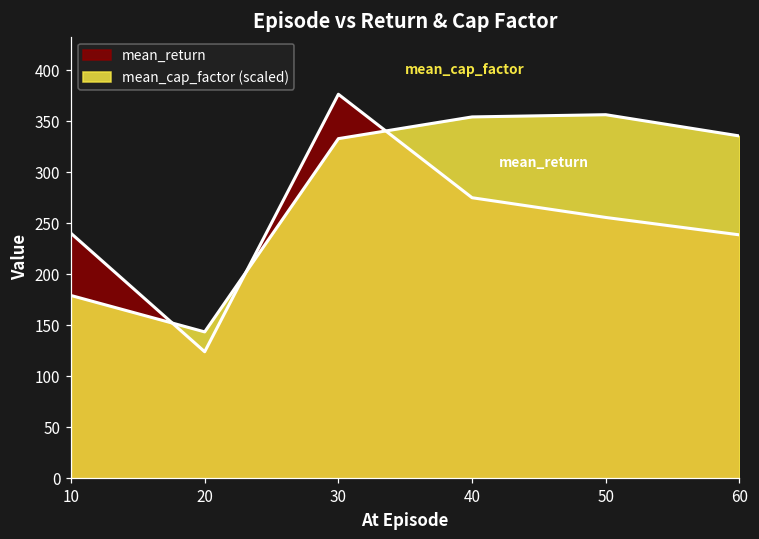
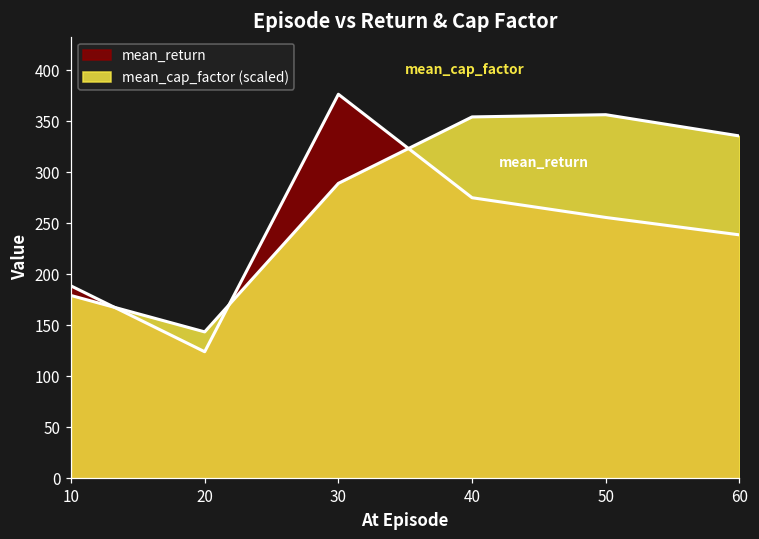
  {
    "mean_return": {
-     "10": 240,
+     "10": 190,
      "20": 120,
      "30": 380,
      "40": 270,
      "50": 260,
      "60": 240
    },
    "mean_cap_factor (scaled)": {
      "10": 180,
      "20": 140,
-     "30": 330,
+     "30": 290,
      "40": 350,
      "50": 360,
      "60": 340
    }
  }
